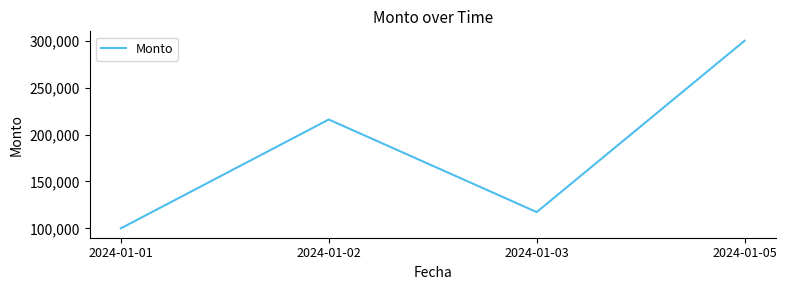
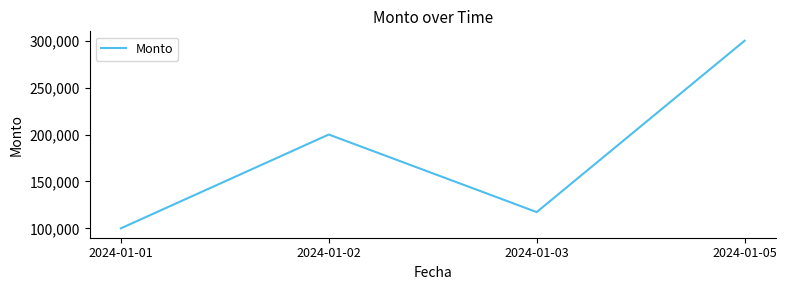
  {
    "2024-01-01": "100,000",
-   "2024-01-02": "220,000",
+   "2024-01-02": "200,000",
    "2024-01-03": "120,000",
    "2024-01-05": "300,000"
  }
